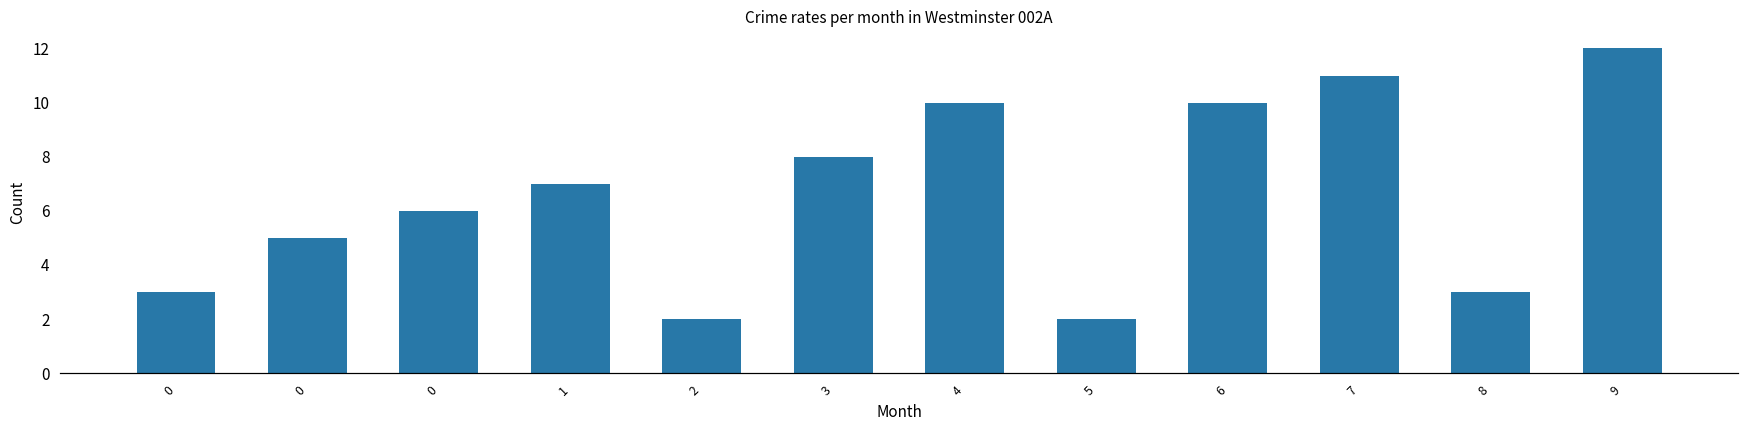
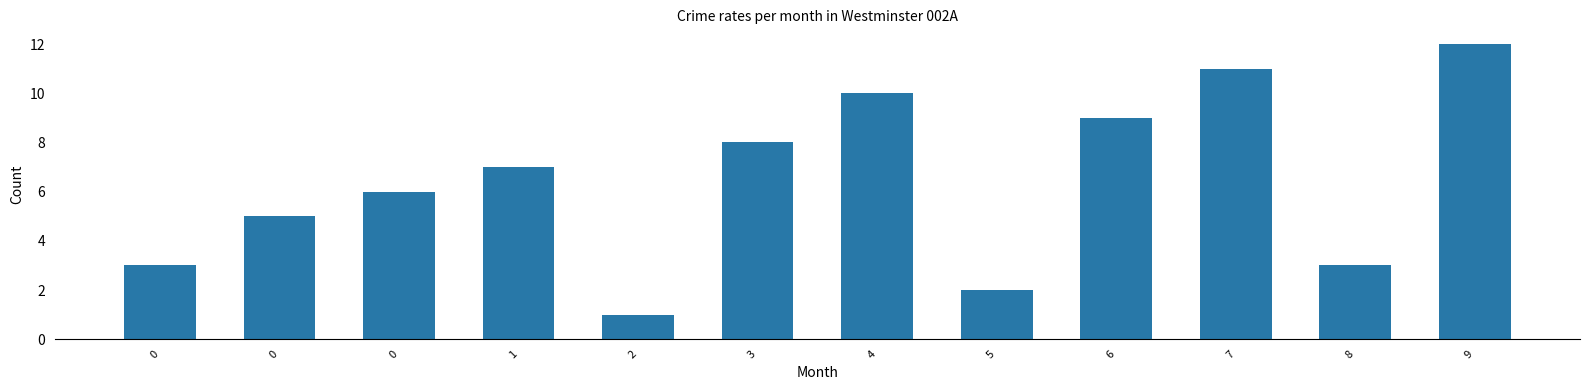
  {
    "1": 7,
-   "2": 2,
+   "2": 1,
    "3": 8,
    "4": 10,
    "5": 2,
-   "6": 10,
+   "6": 9,
    "7": 11,
    "8": 3,
    "9": 12
  }
